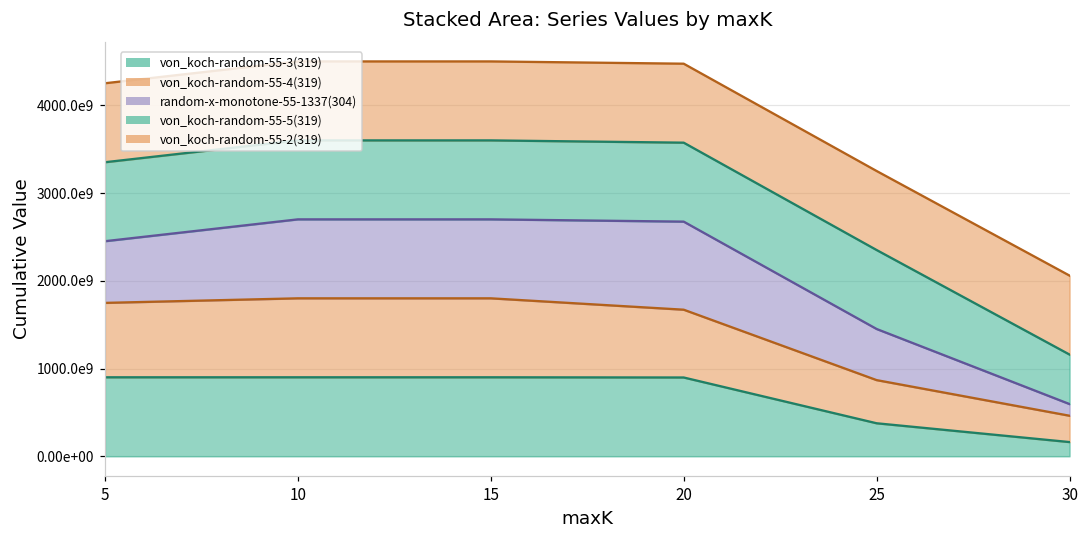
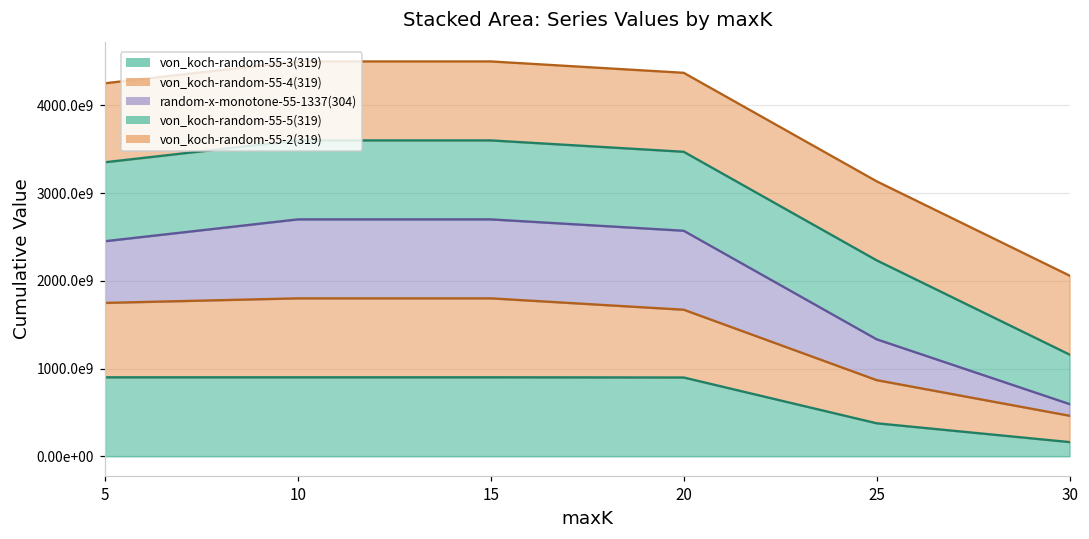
  {
    "random-x-monotone-55-1337(304)": {
      "5": 700000000000,
      "10": 900000000000,
      "15": 900000000000,
-     "20": 1000000000000,
-     "25": 600000000000,
+     "20": 900000000000,
+     "25": 500000000000,
      "30": 100000000000
    }
  }
